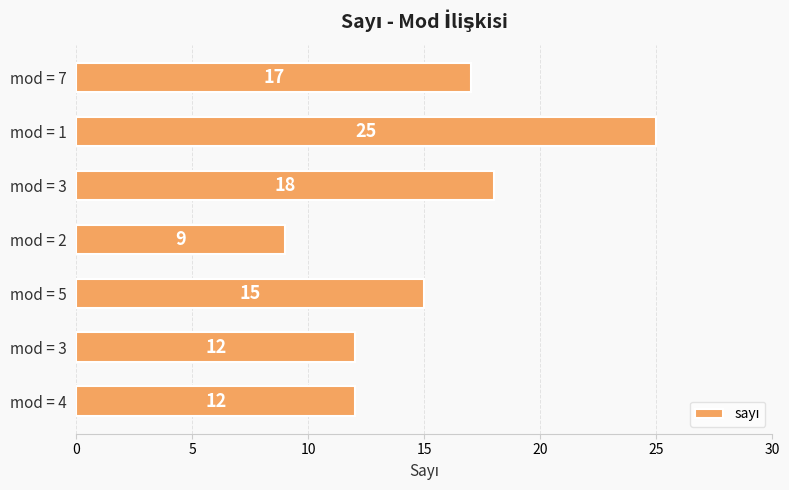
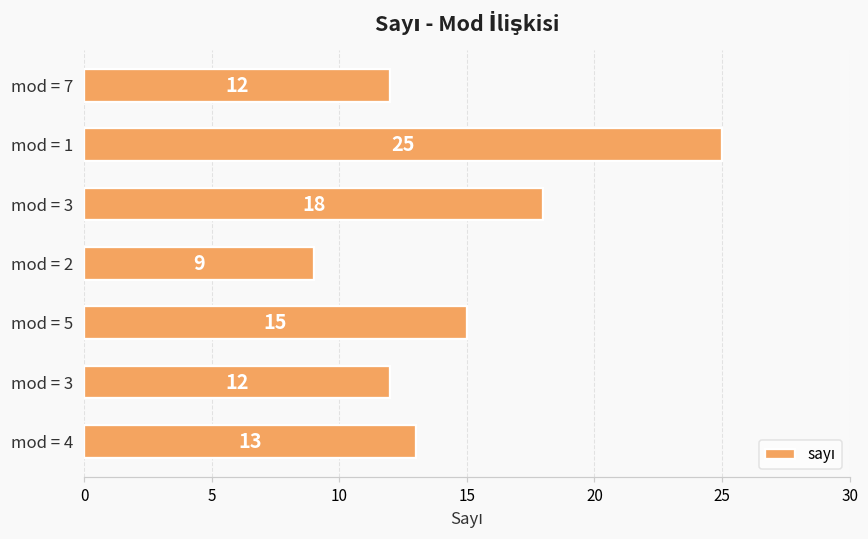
  {
-   "mod = 7": 17,
+   "mod = 7": 12,
    "mod = 1": 25,
    "mod = 2": 9,
    "mod = 5": 15,
-   "mod = 4": 12
+   "mod = 4": 13
  }
